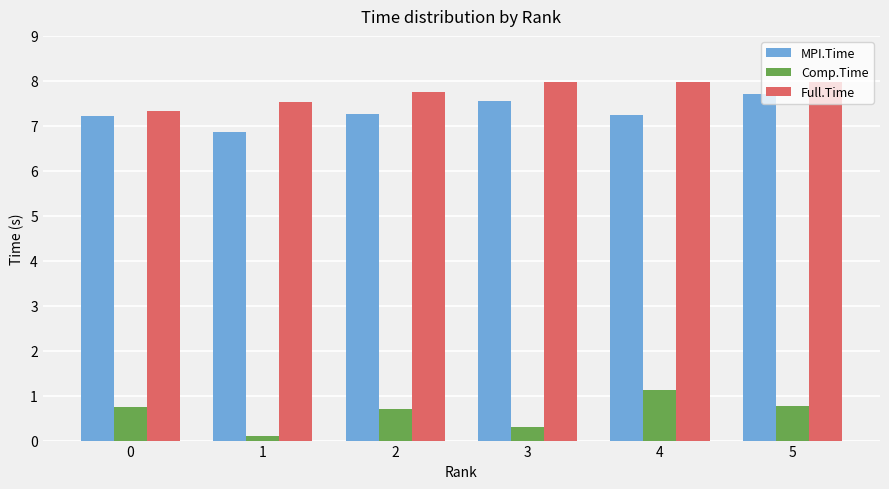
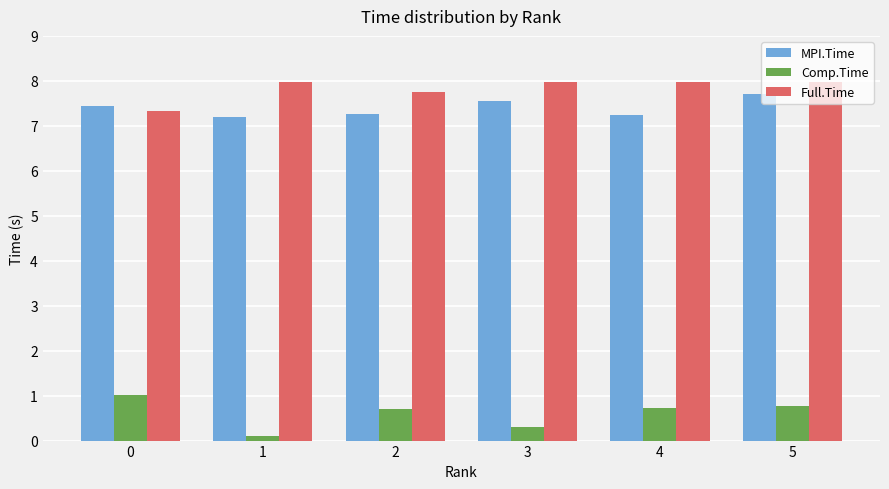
  {
    "MPI.Time": {
-     "0": 7.2,
-     "1": 6.9,
+     "0": 7.4,
+     "1": 7.2,
      "2": 7.3,
      "3": 7.5,
      "4": 7.3,
      "5": 7.7
    },
    "Comp.Time": {
-     "0": 0.7,
+     "0": 1.0,
      "1": 0.1,
      "2": 0.7,
      "3": 0.3,
-     "4": 1.1,
+     "4": 0.7,
      "5": 0.8
    },
    "Full.Time": {
      "0": 7.3,
-     "1": 7.5,
+     "1": 8.0,
      "2": 7.7,
      "3": 8.0,
      "4": 8.0
    }
  }
